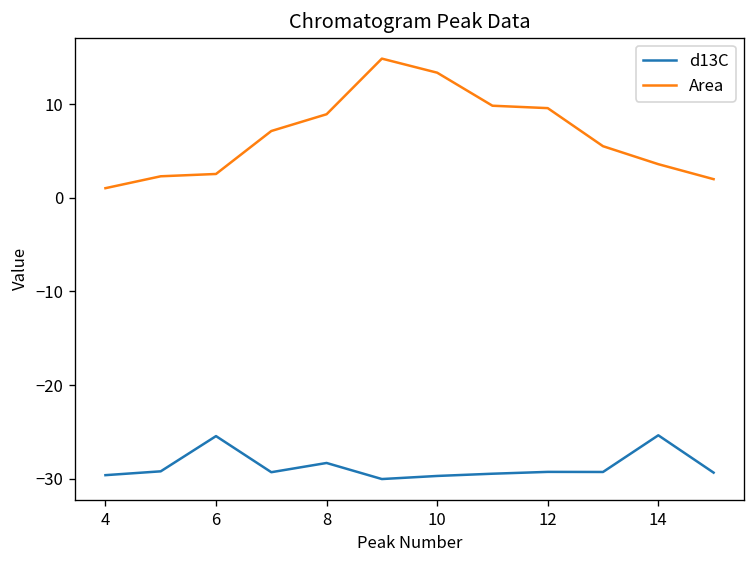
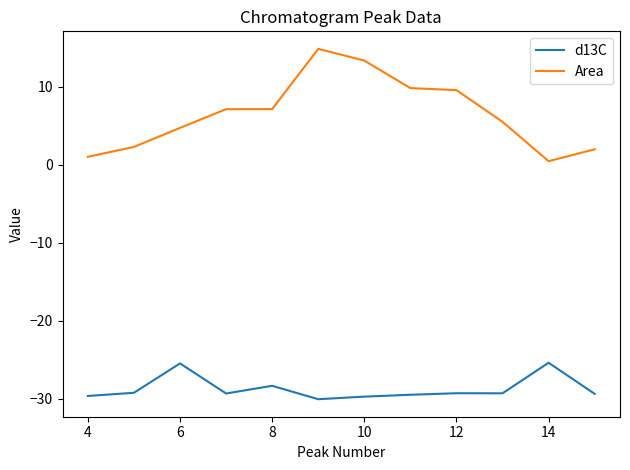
  {
    "d13C": {
      "4": -30,
      "6": -25,
      "8": -28,
      "10": -30,
      "12": -29,
      "14": -25
    },
    "Area": {
      "4": 1,
-     "6": 3,
-     "8": 9,
+     "6": 5,
+     "8": 7,
      "10": 13,
      "12": 10,
-     "14": 4
+     "14": 0
    }
  }
